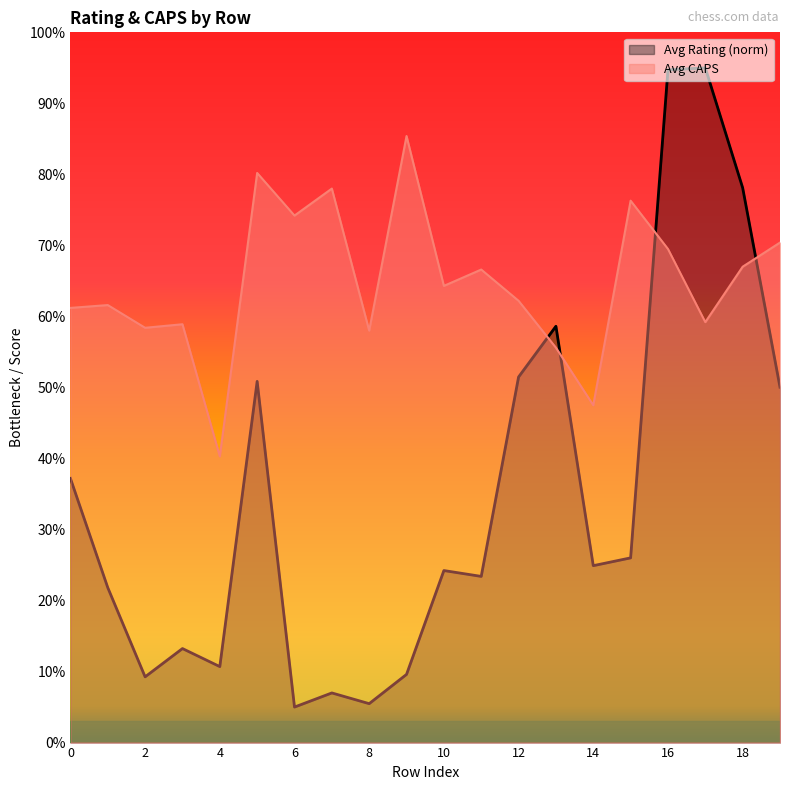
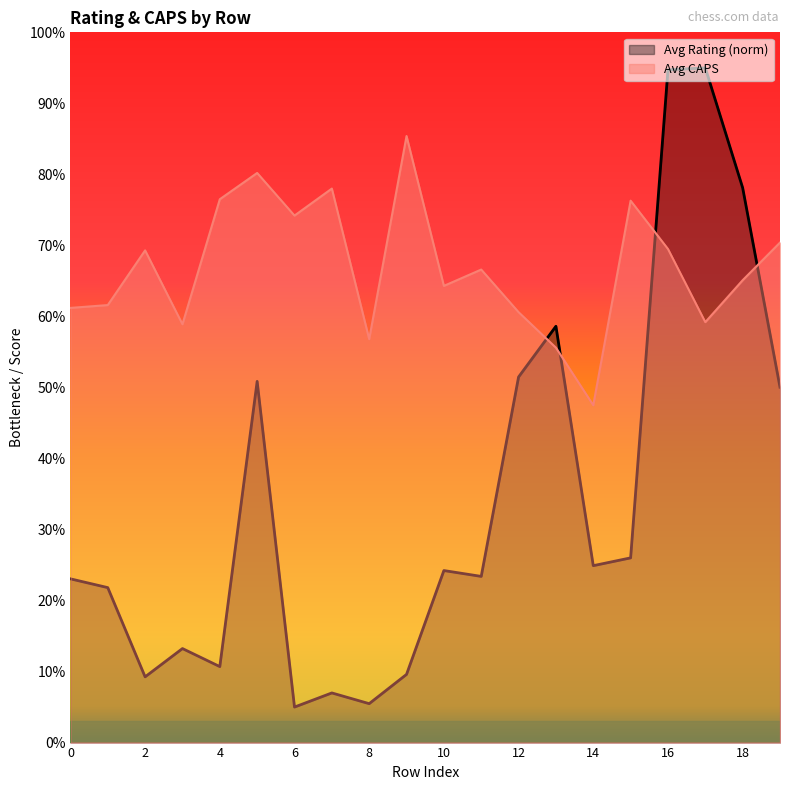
  {
    "Avg Rating (norm)": {
-     "0": "37%",
+     "0": "23%",
      "2": "9%",
      "4": "11%",
      "6": "5%",
      "8": "5%",
      "10": "24%",
      "12": "51%",
      "14": "25%",
      "18": "78%"
    },
    "Avg CAPS": {
      "0": "61%",
-     "2": "58%",
-     "4": "40%",
+     "2": "69%",
+     "4": "77%",
      "6": "74%",
-     "8": "58%",
+     "8": "57%",
      "10": "64%",
-     "12": "62%",
+     "12": "61%",
      "14": "48%",
      "16": "70%",
-     "18": "67%"
+     "18": "65%"
    }
  }
